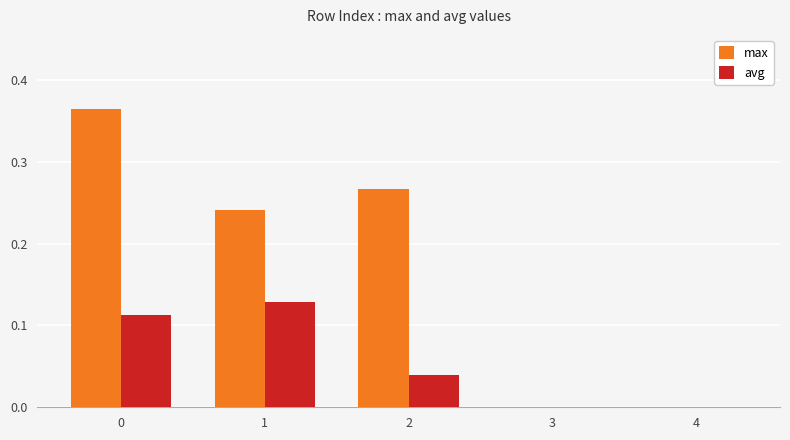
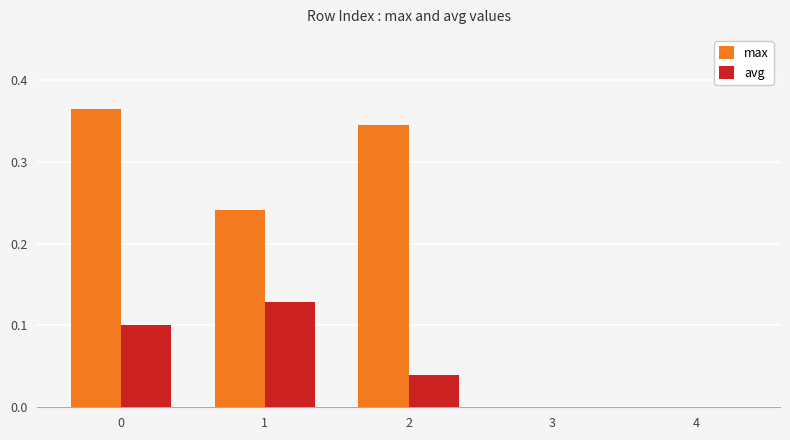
  {
    "max": {
      "0": 0.36,
      "1": 0.24,
-     "2": 0.27,
+     "2": 0.35,
      "3": 0.00,
      "4": 0.00
    },
    "avg": {
-     "0": 0.11,
+     "0": 0.10,
      "1": 0.13,
      "2": 0.04,
      "3": 0.00,
      "4": 0.00
    }
  }
